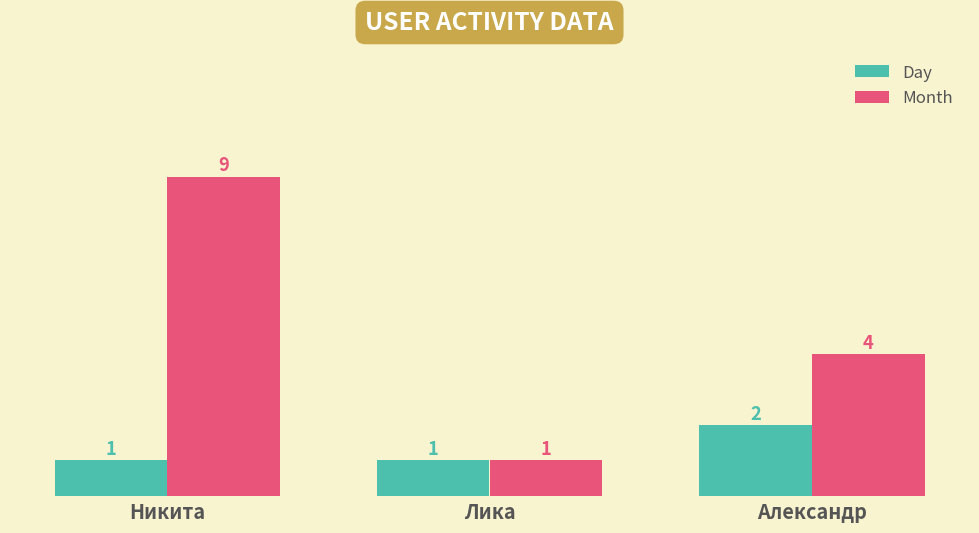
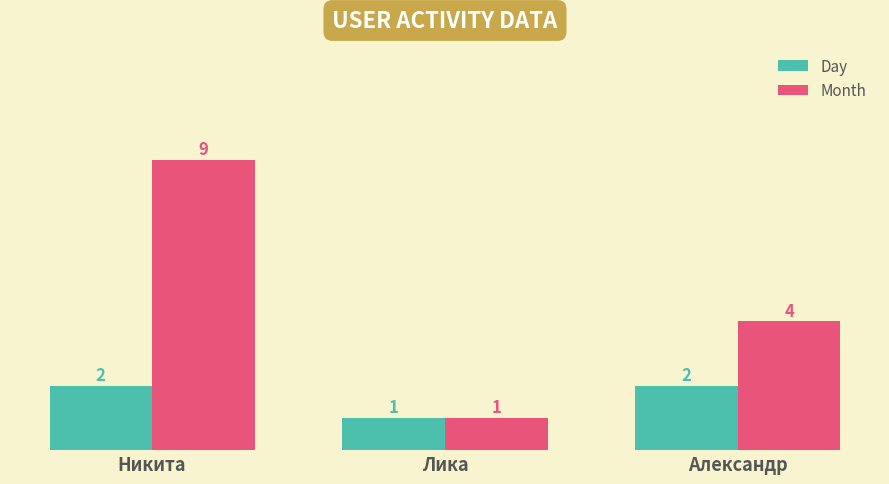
  {
    "Day": {
-     "Никита": 1,
+     "Никита": 2,
      "Лика": 1,
      "Александр": 2
    },
    "Month": {
      "Никита": 9,
      "Лика": 1,
      "Александр": 4
    }
  }
